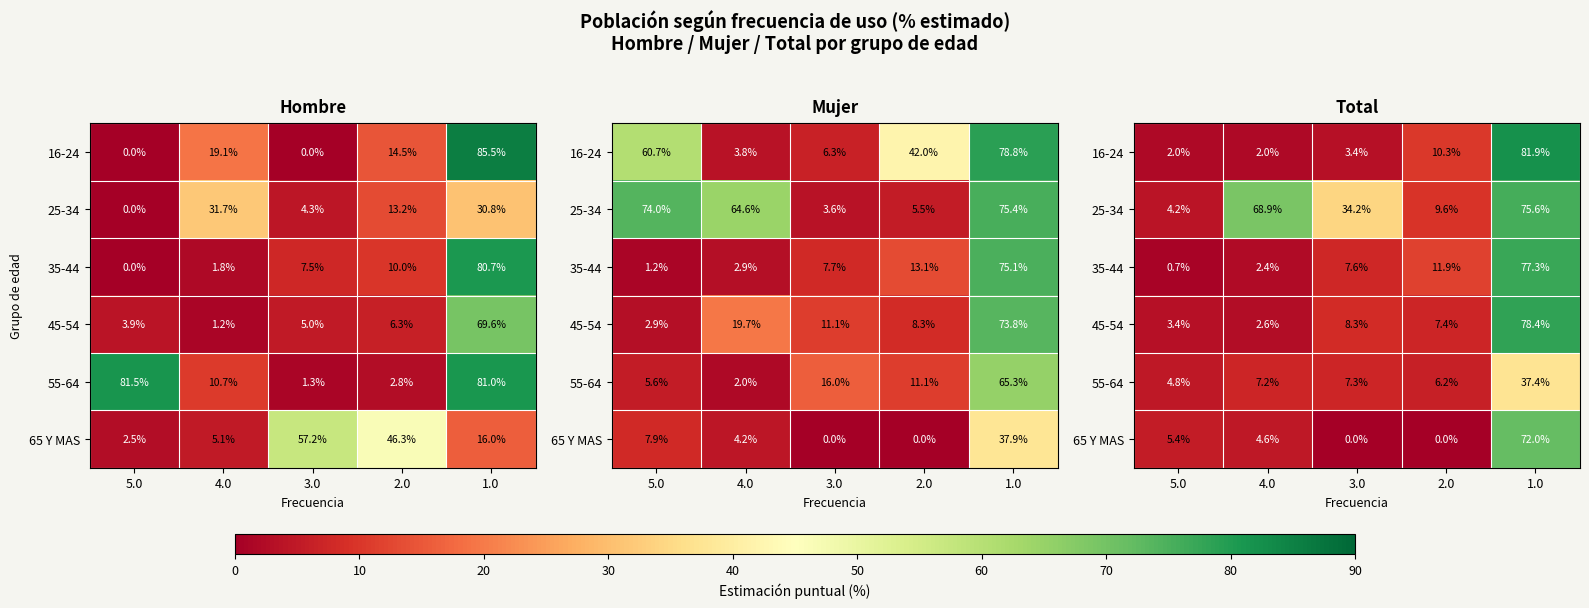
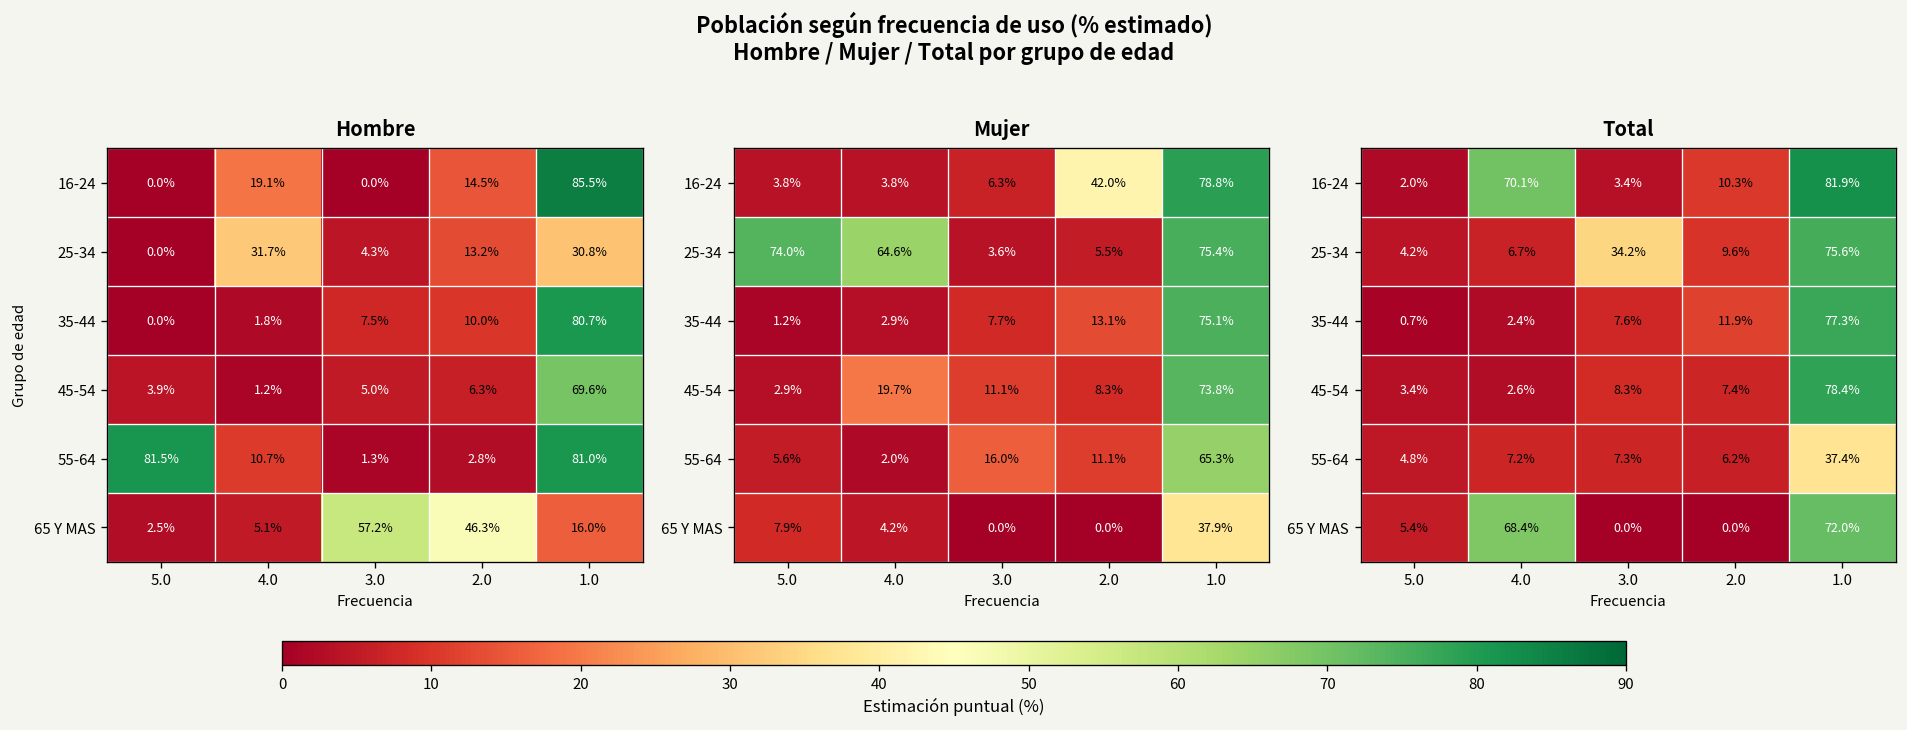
  {
    "Hombre": {
      "16-24": {
        "5.0": "0.0%",
        "4.0": "19.1%",
        "3.0": "0.0%",
        "2.0": "14.5%",
        "1.0": "85.5%"
      },
      "25-34": {
        "5.0": "0.0%",
        "4.0": "31.7%",
        "3.0": "4.3%",
        "2.0": "13.2%",
        "1.0": "30.8%"
      },
      "35-44": {
        "5.0": "0.0%",
        "4.0": "1.8%",
        "3.0": "7.5%",
        "2.0": "10.0%",
        "1.0": "80.7%"
      },
      "45-54": {
        "5.0": "3.9%",
        "4.0": "1.2%",
        "3.0": "5.0%",
        "2.0": "6.3%",
        "1.0": "69.6%"
      },
      "55-64": {
        "5.0": "81.5%",
        "4.0": "10.7%",
        "3.0": "1.3%",
        "2.0": "2.8%",
        "1.0": "81.0%"
      },
      "65 Y MAS": {
        "5.0": "2.5%",
        "4.0": "5.1%",
        "3.0": "57.2%",
        "2.0": "46.3%",
        "1.0": "16.0%"
      }
    },
    "Mujer": {
      "16-24": {
-       "5.0": "60.7%",
+       "5.0": "3.8%",
        "4.0": "3.8%",
        "3.0": "6.3%",
        "2.0": "42.0%",
        "1.0": "78.8%"
      },
      "25-34": {
        "5.0": "74.0%",
        "4.0": "64.6%",
        "3.0": "3.6%",
        "2.0": "5.5%",
        "1.0": "75.4%"
      },
      "35-44": {
        "5.0": "1.2%",
        "4.0": "2.9%",
        "3.0": "7.7%",
        "2.0": "13.1%",
        "1.0": "75.1%"
      },
      "45-54": {
        "5.0": "2.9%",
        "4.0": "19.7%",
        "3.0": "11.1%",
        "2.0": "8.3%",
        "1.0": "73.8%"
      },
      "55-64": {
        "5.0": "5.6%",
        "4.0": "2.0%",
        "3.0": "16.0%",
        "2.0": "11.1%",
        "1.0": "65.3%"
      },
      "65 Y MAS": {
        "5.0": "7.9%",
        "4.0": "4.2%",
        "3.0": "0.0%",
        "2.0": "0.0%",
        "1.0": "37.9%"
      }
    },
    "Total": {
      "16-24": {
        "5.0": "2.0%",
-       "4.0": "2.0%",
+       "4.0": "70.1%",
        "3.0": "3.4%",
        "2.0": "10.3%",
        "1.0": "81.9%"
      },
      "25-34": {
        "5.0": "4.2%",
-       "4.0": "68.9%",
+       "4.0": "6.7%",
        "3.0": "34.2%",
        "2.0": "9.6%",
        "1.0": "75.6%"
      },
      "35-44": {
        "5.0": "0.7%",
        "4.0": "2.4%",
        "3.0": "7.6%",
        "2.0": "11.9%",
        "1.0": "77.3%"
      },
      "45-54": {
        "5.0": "3.4%",
        "4.0": "2.6%",
        "3.0": "8.3%",
        "2.0": "7.4%",
        "1.0": "78.4%"
      },
      "55-64": {
        "5.0": "4.8%",
        "4.0": "7.2%",
        "3.0": "7.3%",
        "2.0": "6.2%",
        "1.0": "37.4%"
      },
      "65 Y MAS": {
        "5.0": "5.4%",
-       "4.0": "4.6%",
+       "4.0": "68.4%",
        "3.0": "0.0%",
        "2.0": "0.0%",
        "1.0": "72.0%"
      }
    }
  }
